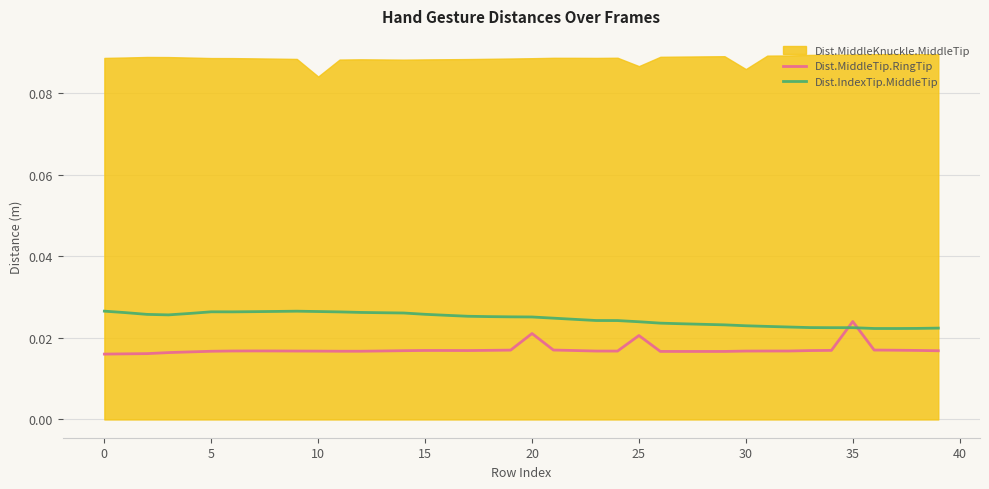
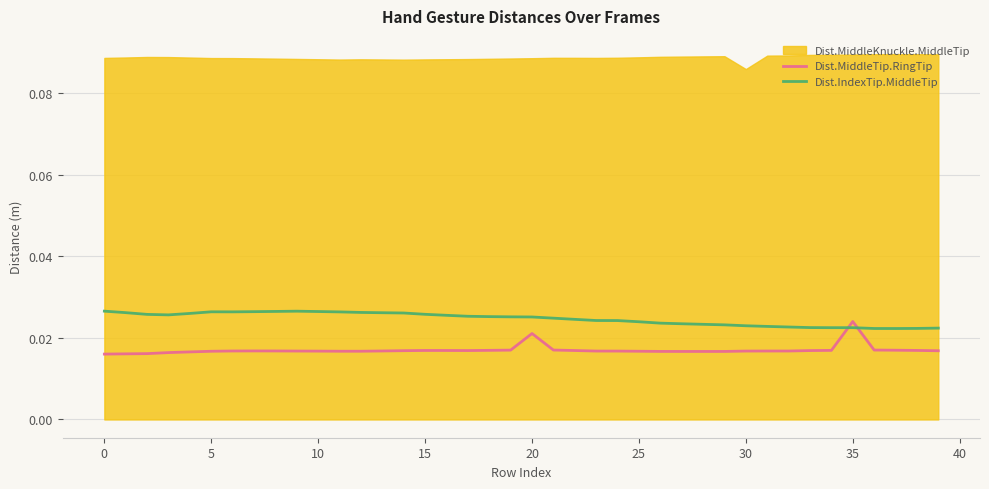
  {
    "Dist.MiddleTip.RingTip": {
      "0": 0.016,
      "5": 0.017,
      "10": 0.017,
      "15": 0.017,
      "20": 0.021,
-     "25": 0.021,
+     "25": 0.017,
      "30": 0.017,
      "35": 0.024
    },
    "Dist.MiddleKnuckle.MiddleTip": {
      "0": 0.089,
      "5": 0.089,
-     "10": 0.084,
+     "10": 0.088,
      "15": 0.088,
      "20": 0.089,
-     "25": 0.087,
+     "25": 0.089,
      "30": 0.086,
      "35": 0.089
    },
    "Dist.IndexTip.MiddleTip": {
      "0": 0.027,
      "5": 0.026,
      "10": 0.026,
      "15": 0.026,
      "20": 0.025,
      "25": 0.024,
      "30": 0.023,
      "35": 0.022
    }
  }
